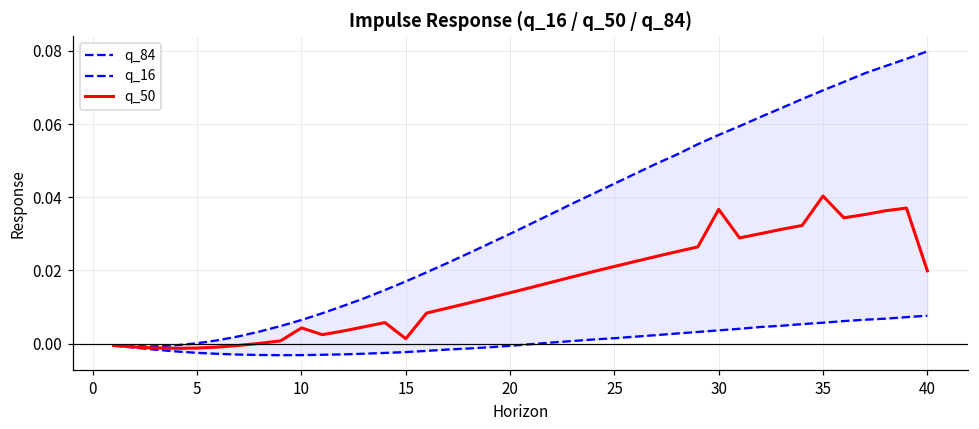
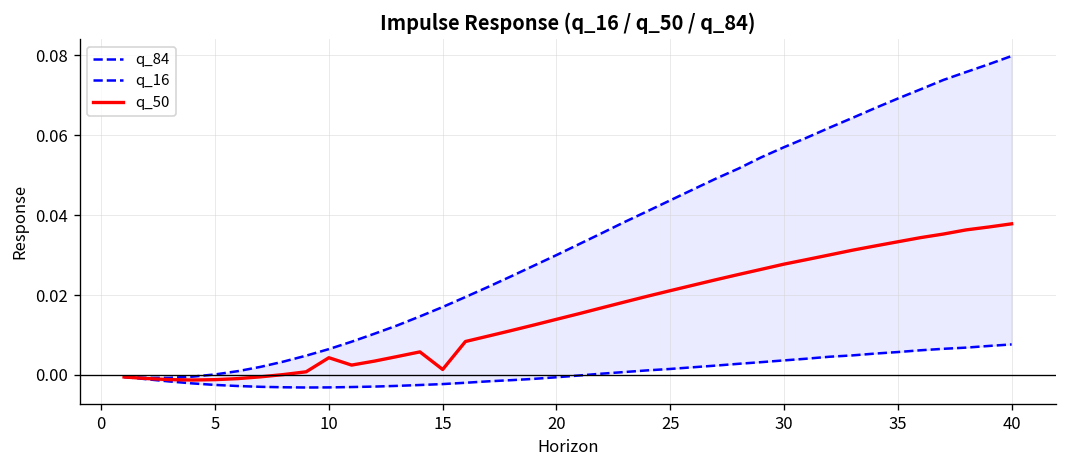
  {
    "q_50": {
      "5": -0.001,
      "10": 0.004,
      "15": 0.001,
      "20": 0.014,
      "25": 0.021,
-     "30": 0.037,
-     "35": 0.040,
-     "40": 0.020
+     "30": 0.028,
+     "35": 0.033,
+     "40": 0.038
    }
  }
